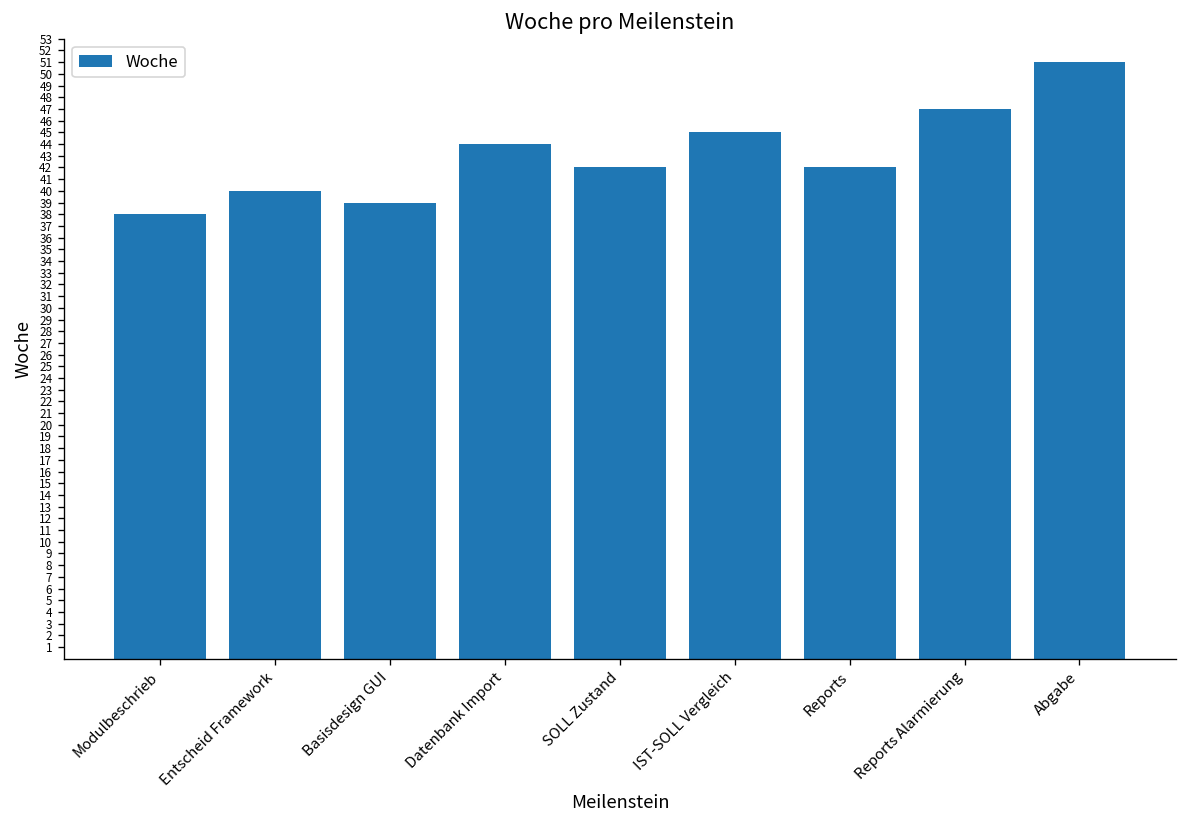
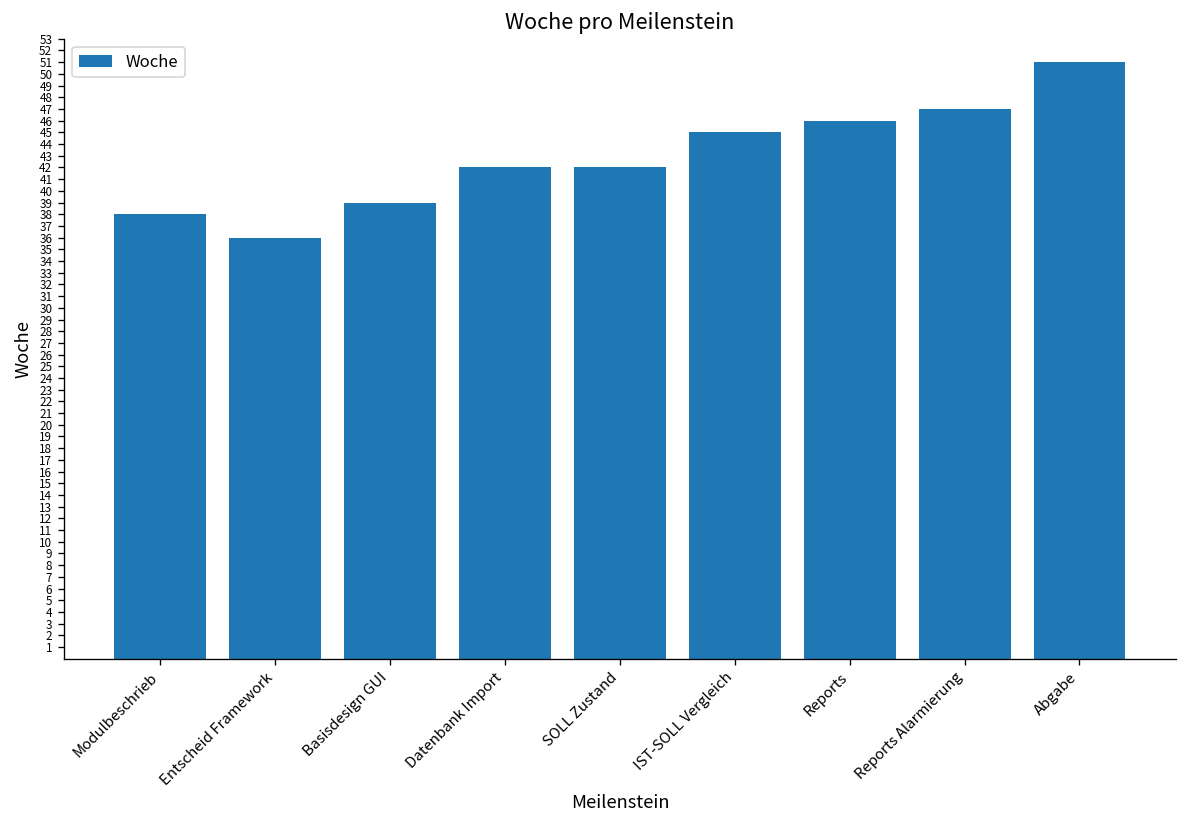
  {
    "Modulbeschrieb": 38,
-   "Entscheid Framework": 40,
+   "Entscheid Framework": 36,
    "Basisdesign GUI": 39,
-   "Datenbank Import": 44,
+   "Datenbank Import": 42,
    "SOLL Zustand": 42,
    "IST-SOLL Vergleich": 45,
-   "Reports": 42,
+   "Reports": 46,
    "Reports Alarmierung": 47,
    "Abgabe": 51
  }
